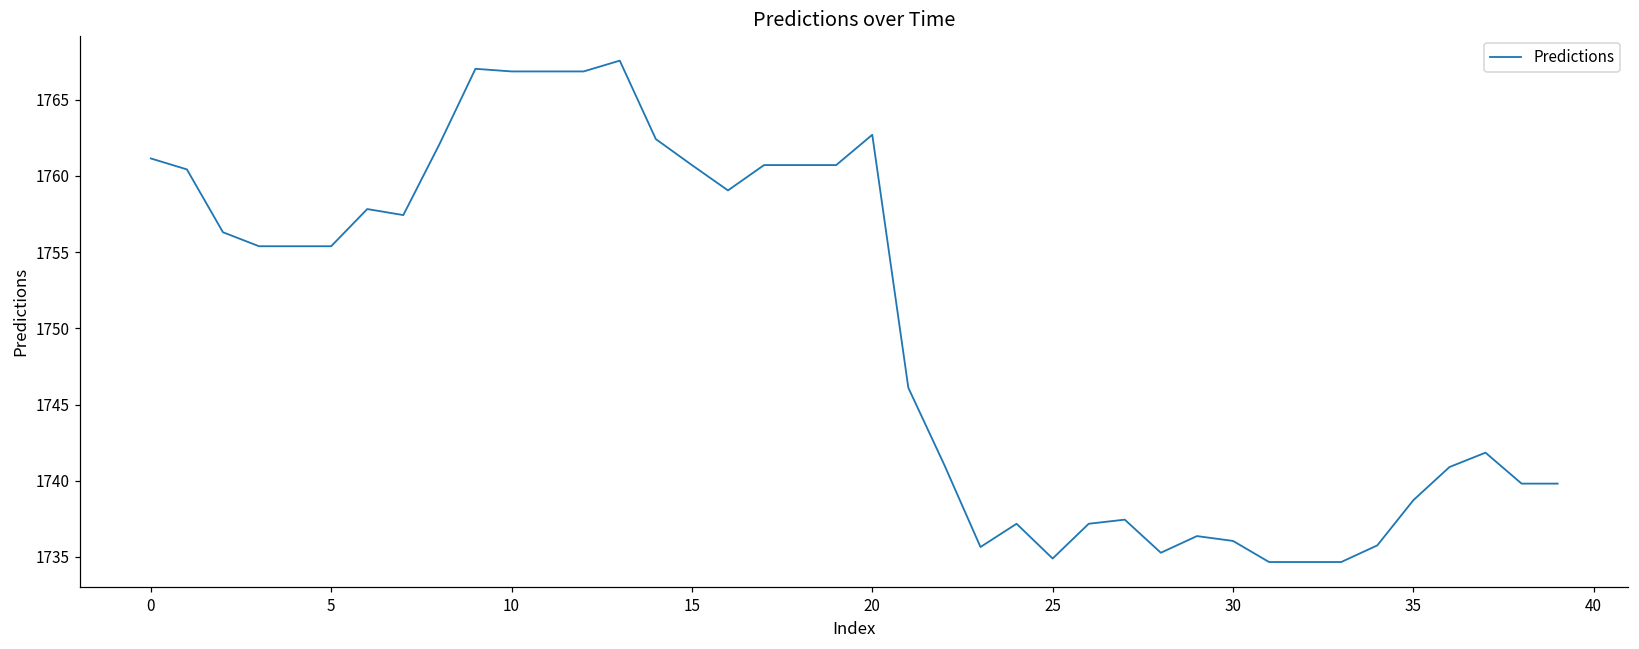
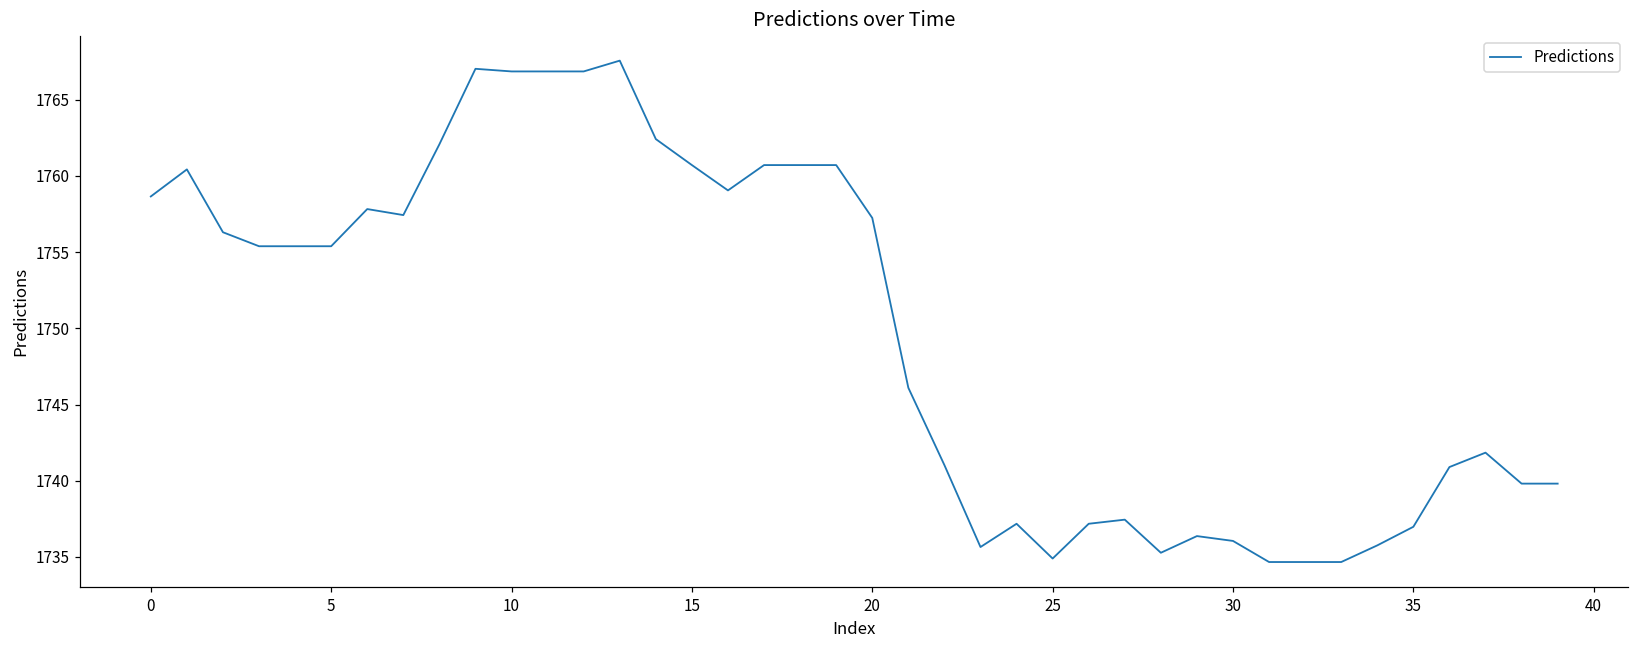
  {
-   "0": 1761.1,
+   "0": 1758.7,
    "5": 1755.4,
    "10": 1766.9,
    "15": 1760.7,
-   "20": 1762.7,
+   "20": 1757.2,
    "25": 1734.9,
    "30": 1736.1,
-   "35": 1738.7
+   "35": 1737.0
  }
